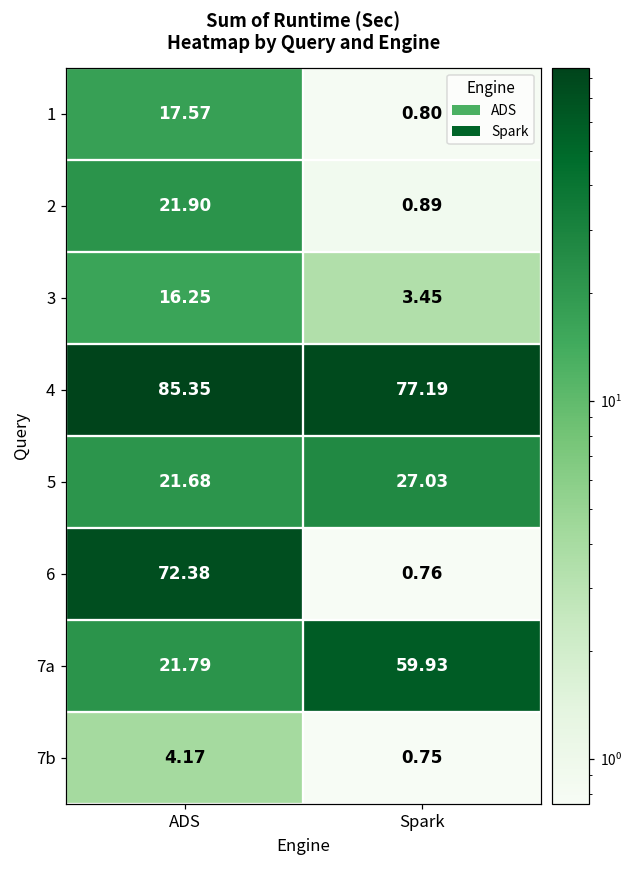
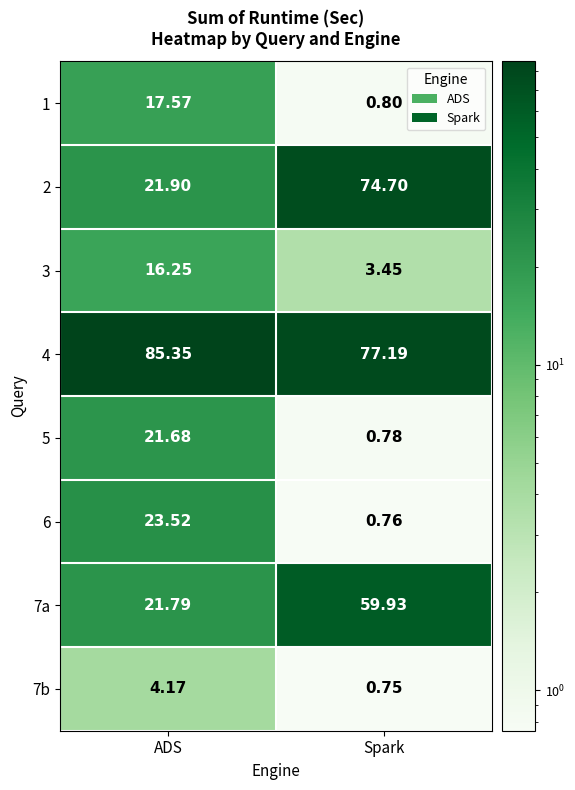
  {
    "1": {
      "ADS": 17.57,
      "Spark": 0.80
    },
    "2": {
      "ADS": 21.90,
-     "Spark": 0.89
+     "Spark": 74.70
    },
    "3": {
      "ADS": 16.25,
      "Spark": 3.45
    },
    "4": {
      "ADS": 85.35,
      "Spark": 77.19
    },
    "5": {
      "ADS": 21.68,
-     "Spark": 27.03
+     "Spark": 0.78
    },
    "6": {
-     "ADS": 72.38,
+     "ADS": 23.52,
      "Spark": 0.76
    },
    "7a": {
      "ADS": 21.79,
      "Spark": 59.93
    },
    "7b": {
      "ADS": 4.17,
      "Spark": 0.75
    }
  }
